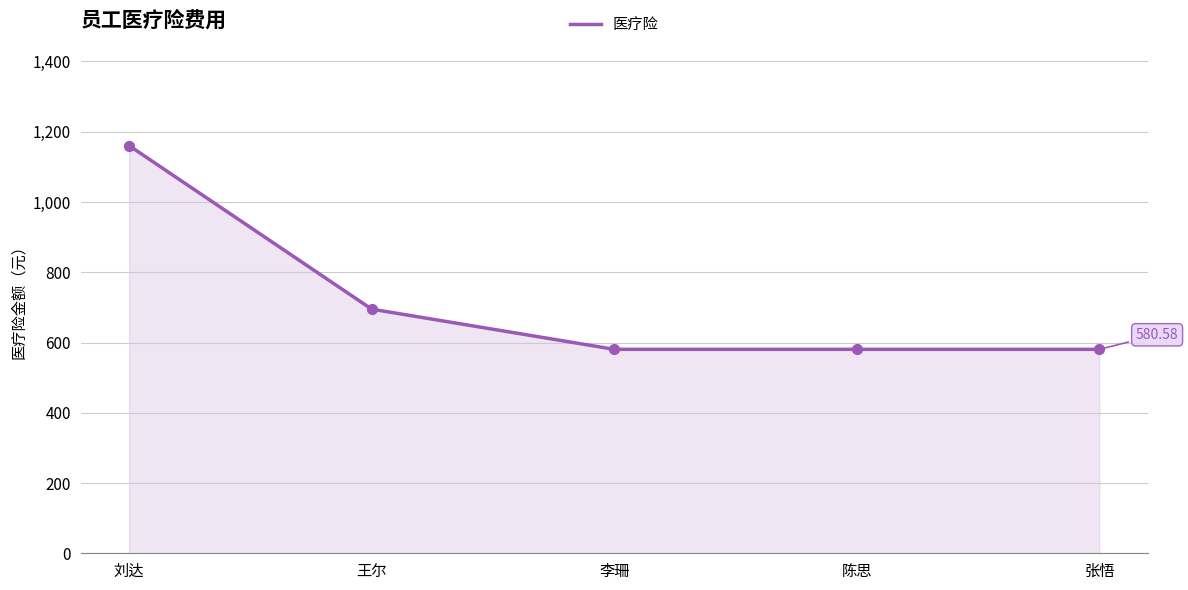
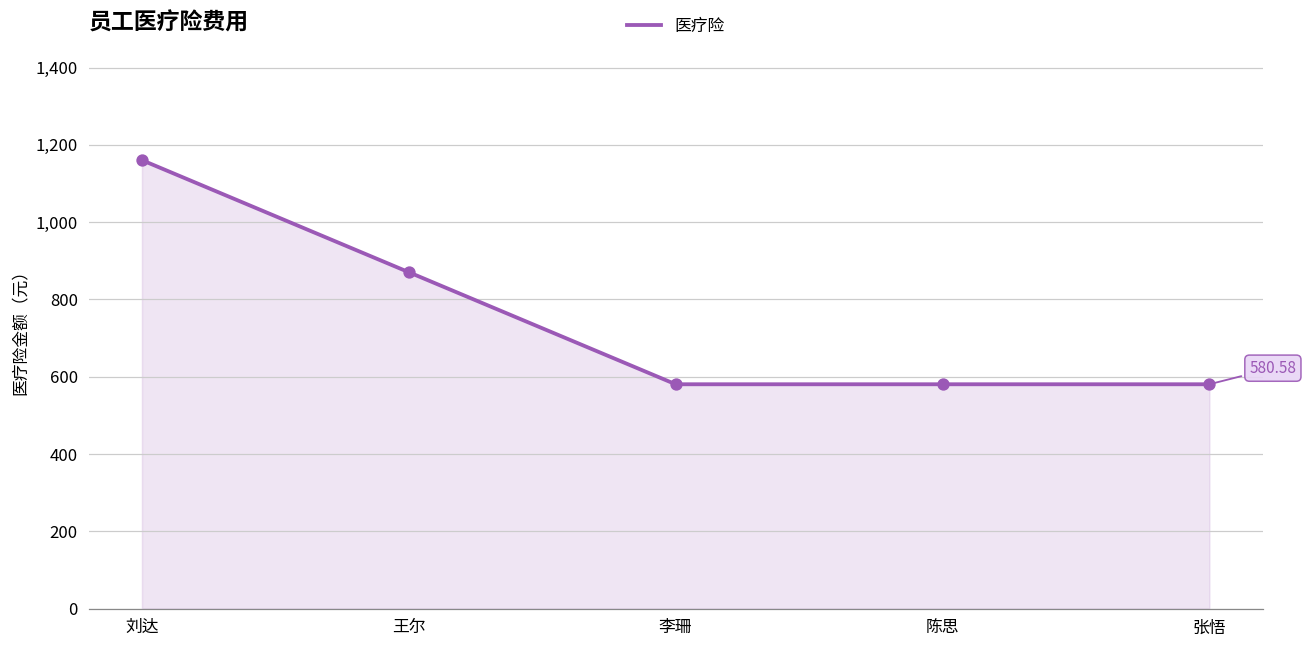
  {
    "刘达": "1,160",
-   "王尔": "700",
+   "王尔": "870",
    "李珊": "580",
    "陈思": "580"
  }
